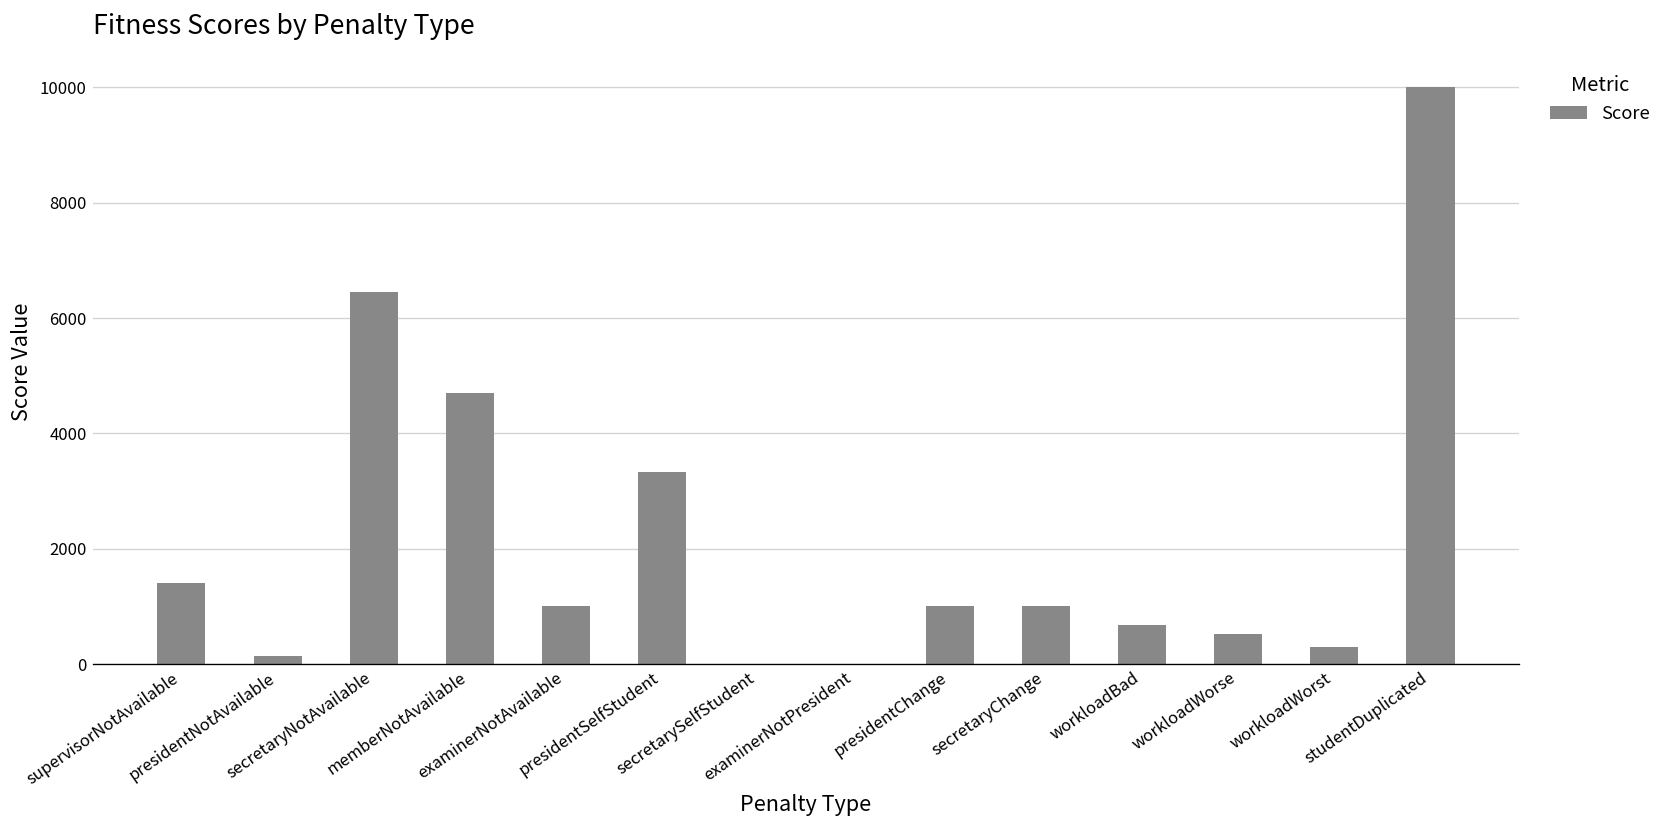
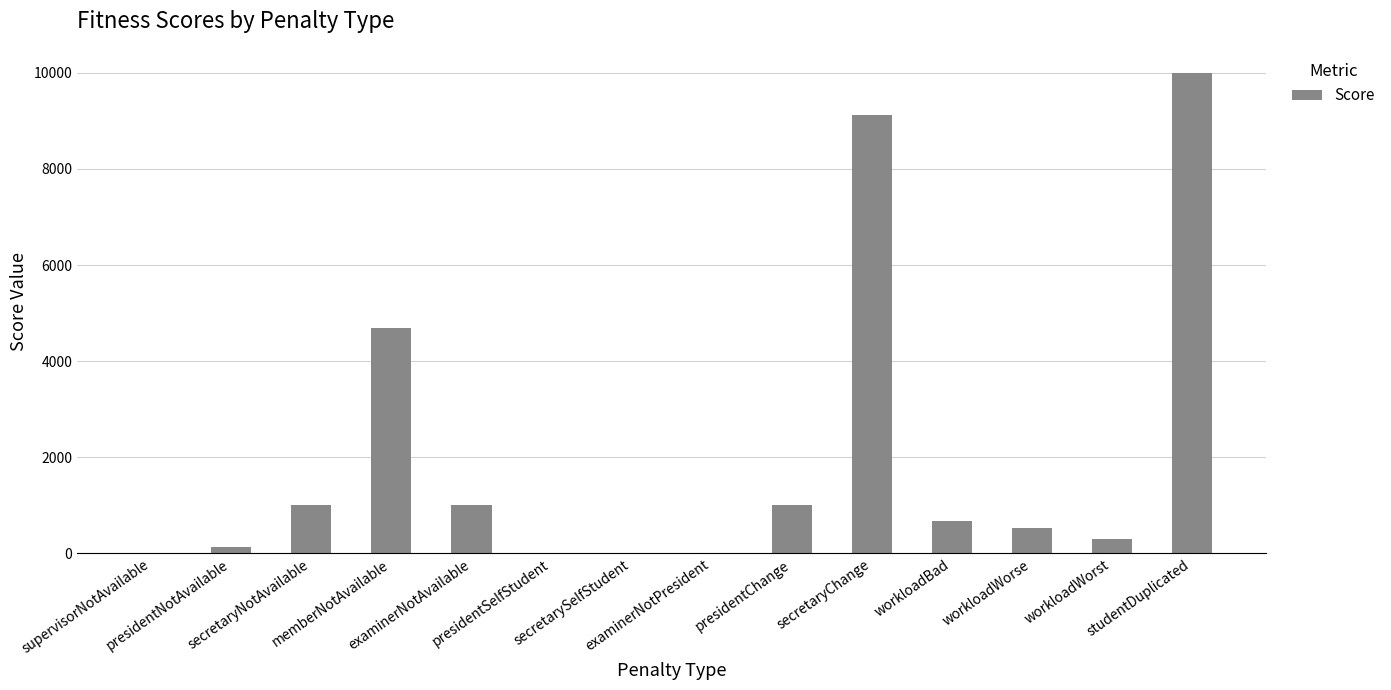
  {
-   "supervisorNotAvailable": 1400,
+   "supervisorNotAvailable": 0,
    "presidentNotAvailable": 100,
-   "secretaryNotAvailable": 6400,
+   "secretaryNotAvailable": 1000,
    "memberNotAvailable": 4700,
    "examinerNotAvailable": 1000,
-   "presidentSelfStudent": 3300,
+   "presidentSelfStudent": 0,
    "presidentChange": 1000,
-   "secretaryChange": 1000,
+   "secretaryChange": 9100,
    "workloadBad": 700,
    "workloadWorse": 500,
    "workloadWorst": 300,
    "studentDuplicated": 10000
  }
